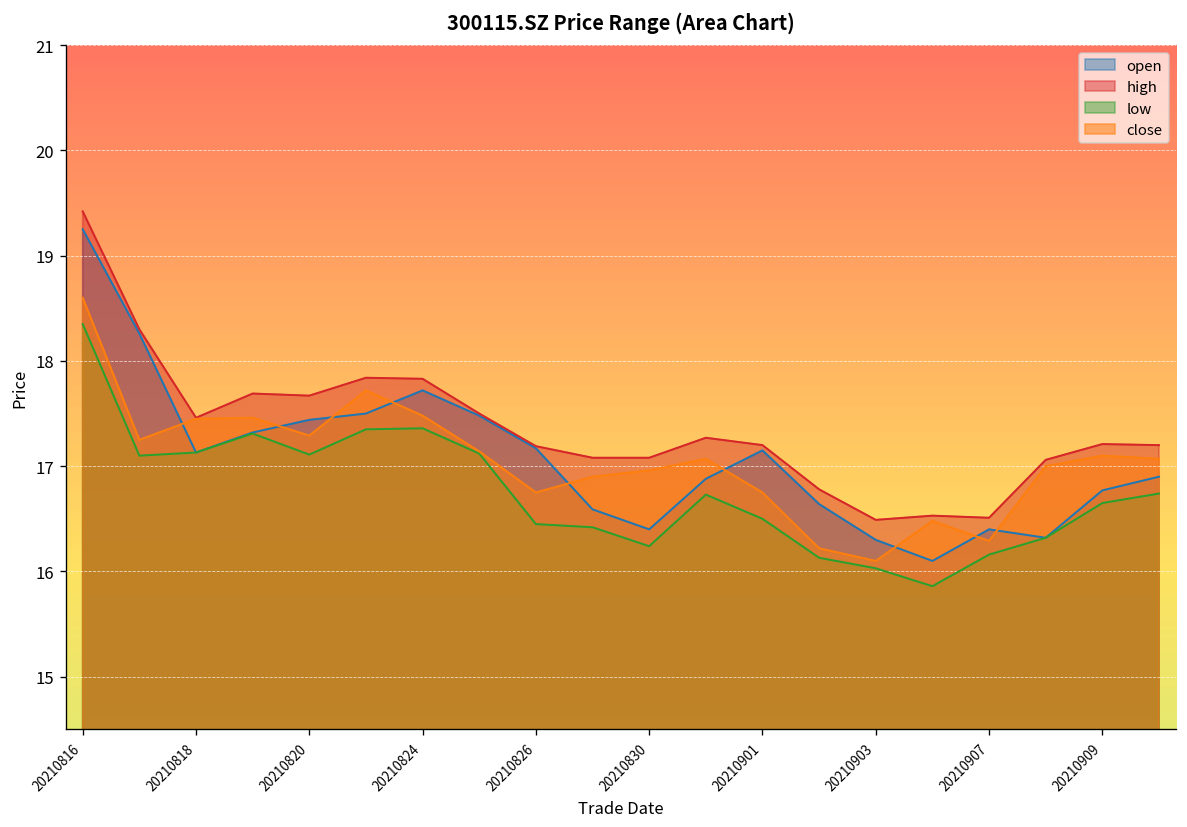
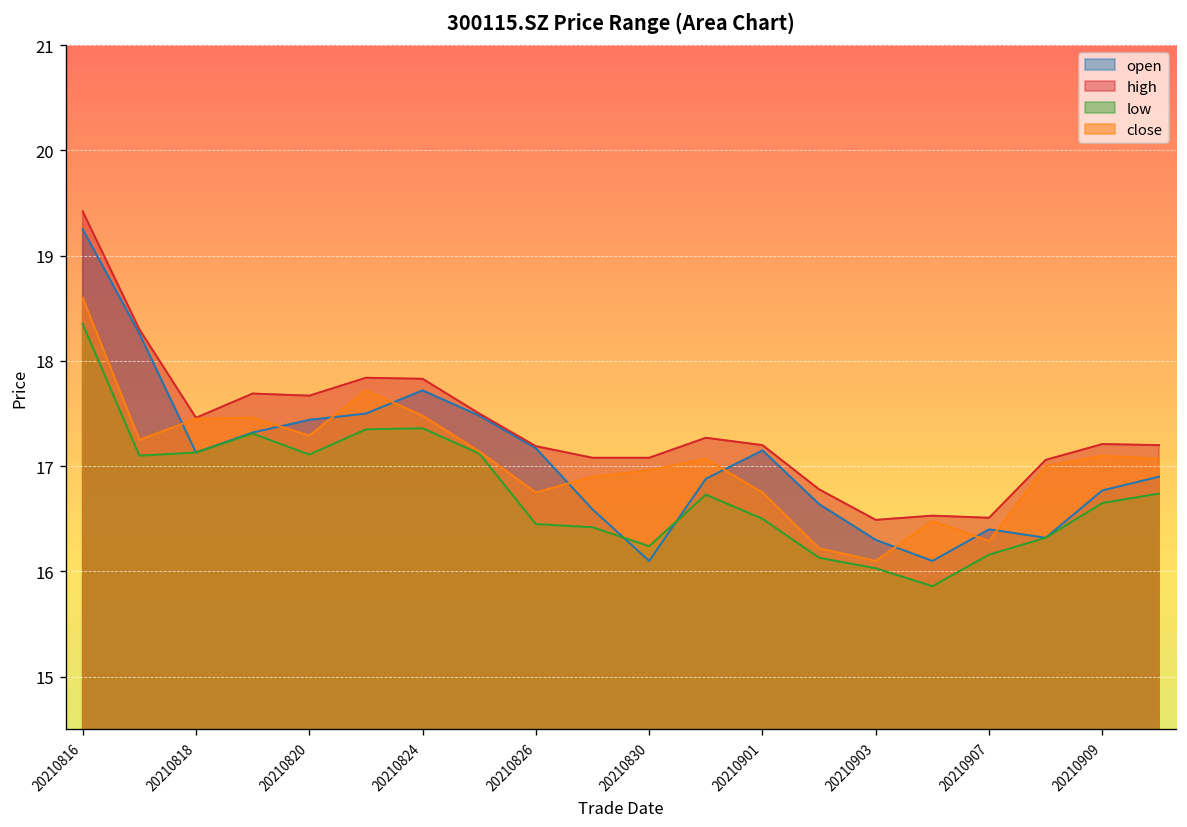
  {
    "open": {
      "20210816": 19.3,
      "20210820": 17.4,
      "20210824": 17.7,
-     "20210830": 16.4,
+     "20210830": 16.1,
      "20210901": 17.2,
      "20210903": 16.3,
      "20210907": 16.4,
      "20210909": 16.8
    },
    "high": {
      "20210816": 19.4,
      "20210820": 17.7,
      "20210824": 17.8,
      "20210830": 17.1,
      "20210901": 17.2,
      "20210903": 16.5,
      "20210907": 16.5,
      "20210909": 17.2
    },
    "low": {
      "20210816": 18.4,
      "20210820": 17.1,
      "20210824": 17.4,
      "20210826": 16.5,
      "20210830": 16.2,
      "20210901": 16.5,
      "20210903": 16.0,
      "20210907": 16.2,
      "20210909": 16.7
    },
    "close": {
      "20210816": 18.6,
      "20210820": 17.3,
      "20210824": 17.5,
      "20210826": 16.8,
      "20210830": 17.0,
      "20210901": 16.8,
      "20210903": 16.1,
      "20210907": 16.3,
      "20210909": 17.1
    }
  }
